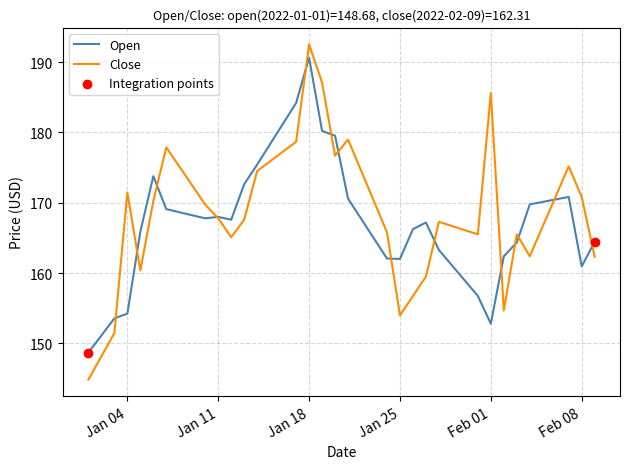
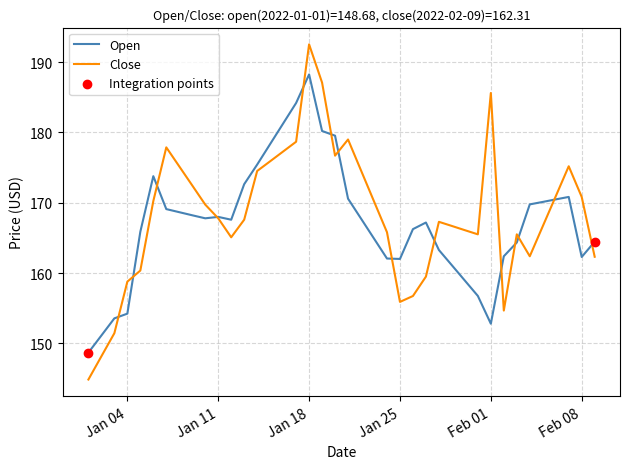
  {
    "Open": {
      "Jan 04": 154,
-     "Jan 18": 191,
+     "Jan 18": 188,
      "Jan 25": 162,
      "Feb 01": 153,
-     "Feb 08": 161
+     "Feb 08": 162
    },
    "Close": {
-     "Jan 04": 171,
+     "Jan 04": 159,
      "Jan 18": 193,
-     "Jan 25": 154,
+     "Jan 25": 156,
      "Feb 01": 186,
      "Feb 08": 171
    }
  }
